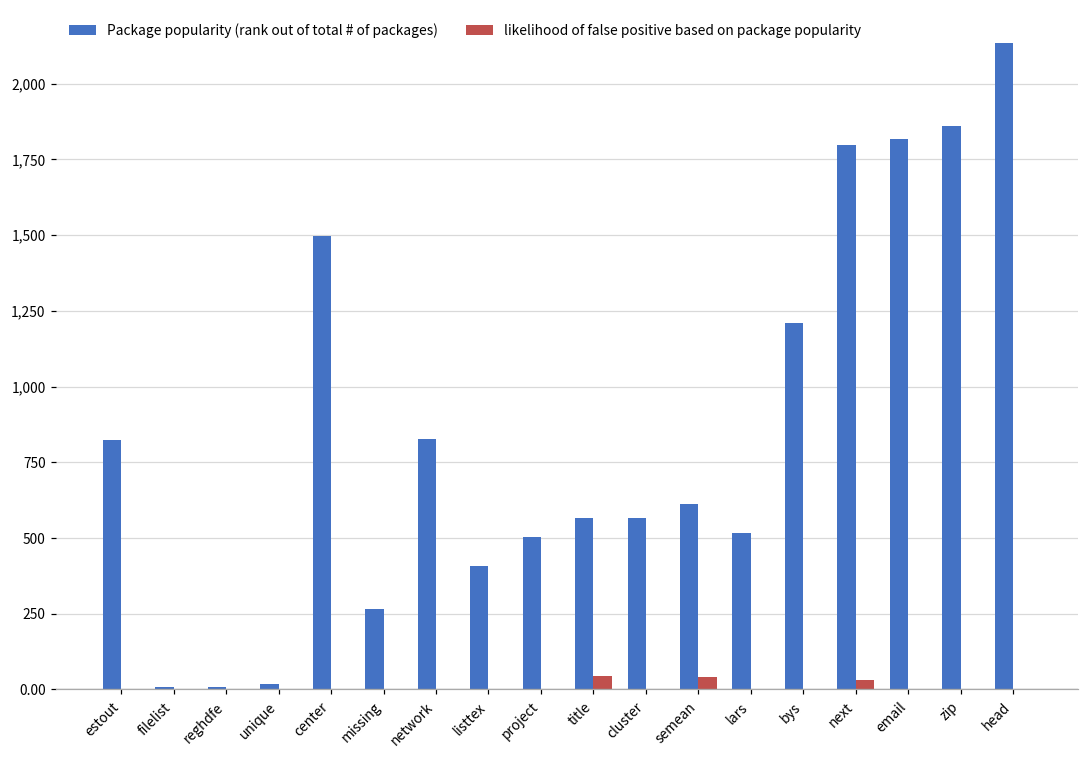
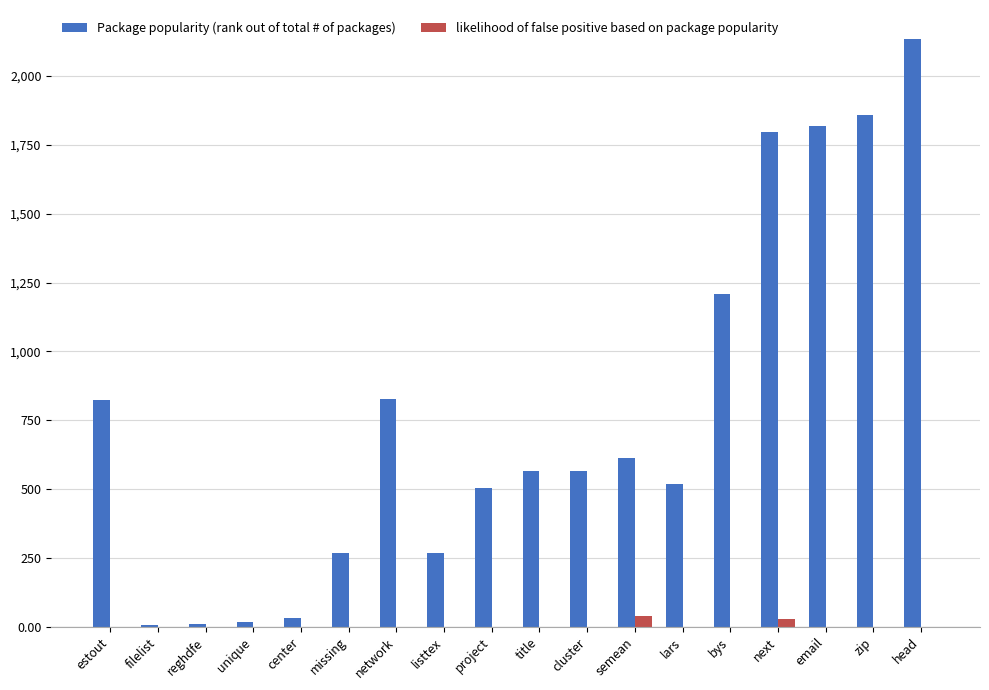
  {
    "Package popularity (rank out of total # of packages)": {
      "estout": "820",
      "unique": "20",
-     "center": "1,500",
+     "center": "30",
      "missing": "270",
      "network": "830",
-     "listtex": "410",
+     "listtex": "270",
      "project": "500",
      "title": "570",
      "cluster": "570",
      "semean": "610",
      "lars": "520",
      "bys": "1,210",
      "next": "1,800",
      "email": "1,820",
      "zip": "1,860",
      "head": "2,130"
    },
    "likelihood of false positive based on package popularity": {
      "estout": "0",
      "filelist": "0",
      "reghdfe": "0",
      "unique": "0",
      "center": "0",
      "missing": "0",
      "network": "0",
-     "title": "40",
+     "title": "0",
      "semean": "40",
      "next": "30"
    }
  }
